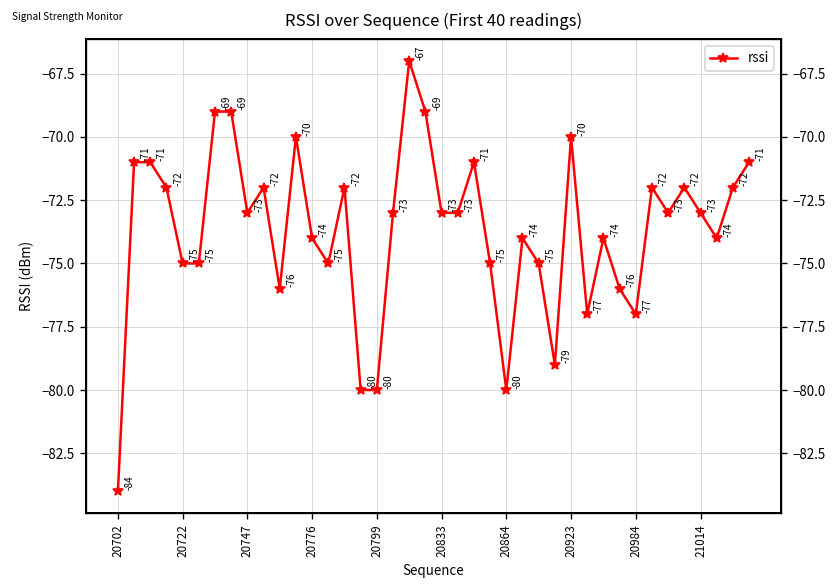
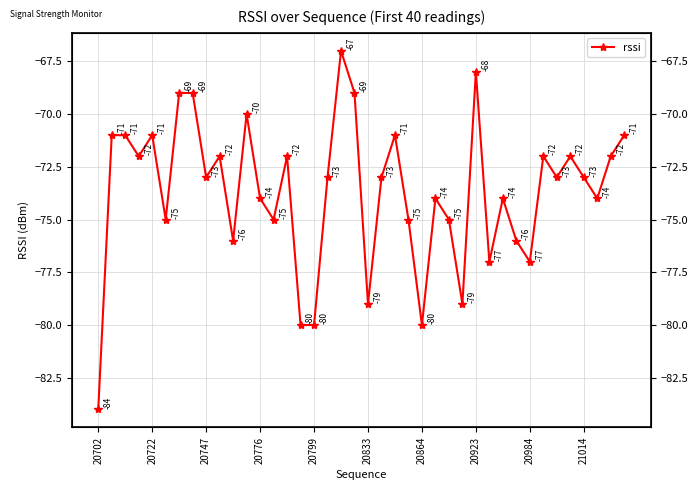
  {
    "20702": -84,
-   "20722": -75,
+   "20722": -71,
    "20747": -73,
    "20776": -74,
    "20799": -80,
-   "20833": -73,
+   "20833": -79,
    "20864": -80,
-   "20923": -70,
+   "20923": -68,
    "20984": -77,
    "21014": -73
  }
